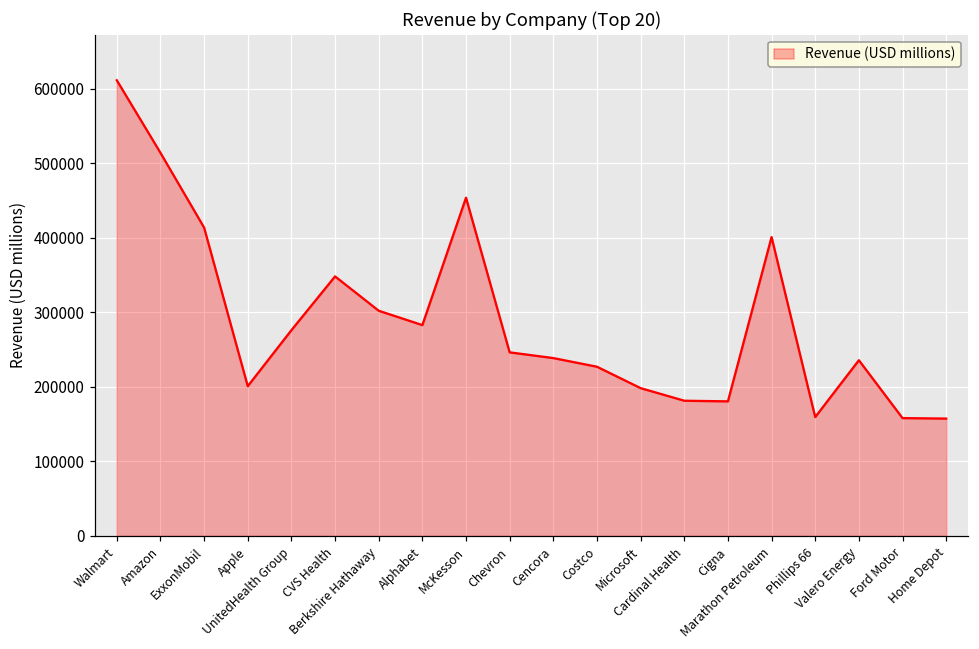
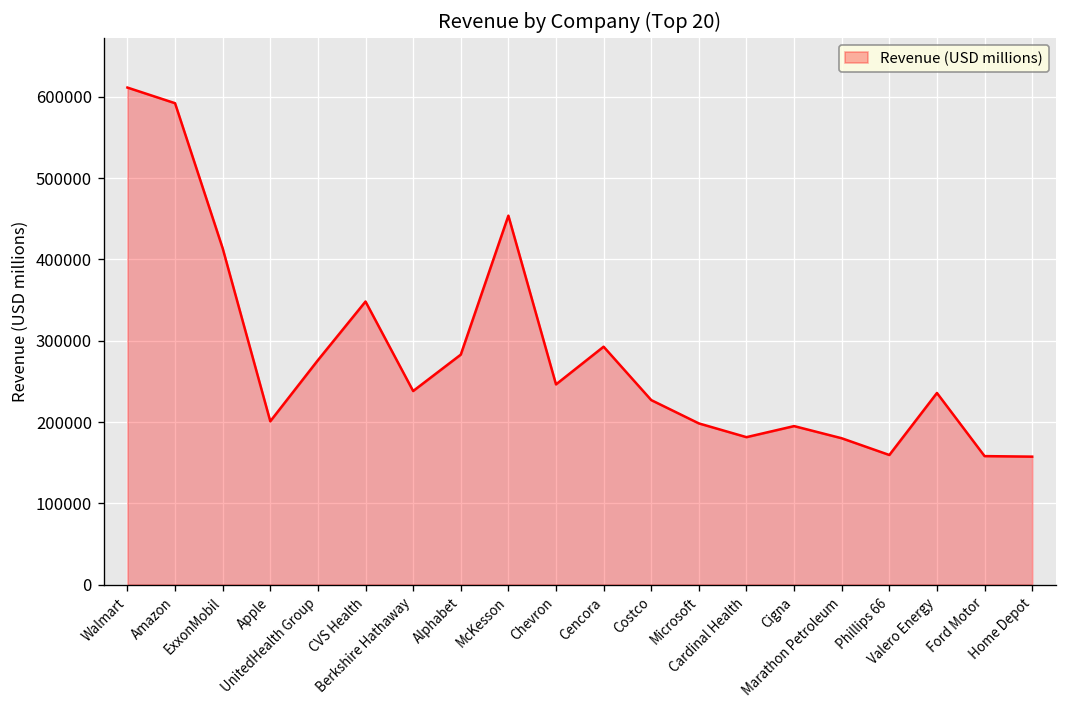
  {
    "Walmart": 610000,
-   "Amazon": 510000,
+   "Amazon": 590000,
    "ExxonMobil": 410000,
    "Apple": 200000,
    "UnitedHealth Group": 280000,
    "CVS Health": 350000,
-   "Berkshire Hathaway": 300000,
+   "Berkshire Hathaway": 240000,
    "Alphabet": 280000,
    "McKesson": 450000,
    "Chevron": 250000,
-   "Cencora": 240000,
+   "Cencora": 290000,
    "Costco": 230000,
    "Microsoft": 200000,
    "Cardinal Health": 180000,
-   "Cigna": 180000,
-   "Marathon Petroleum": 400000,
+   "Cigna": 190000,
+   "Marathon Petroleum": 180000,
    "Phillips 66": 160000,
    "Valero Energy": 240000,
    "Ford Motor": 160000,
    "Home Depot": 160000
  }
